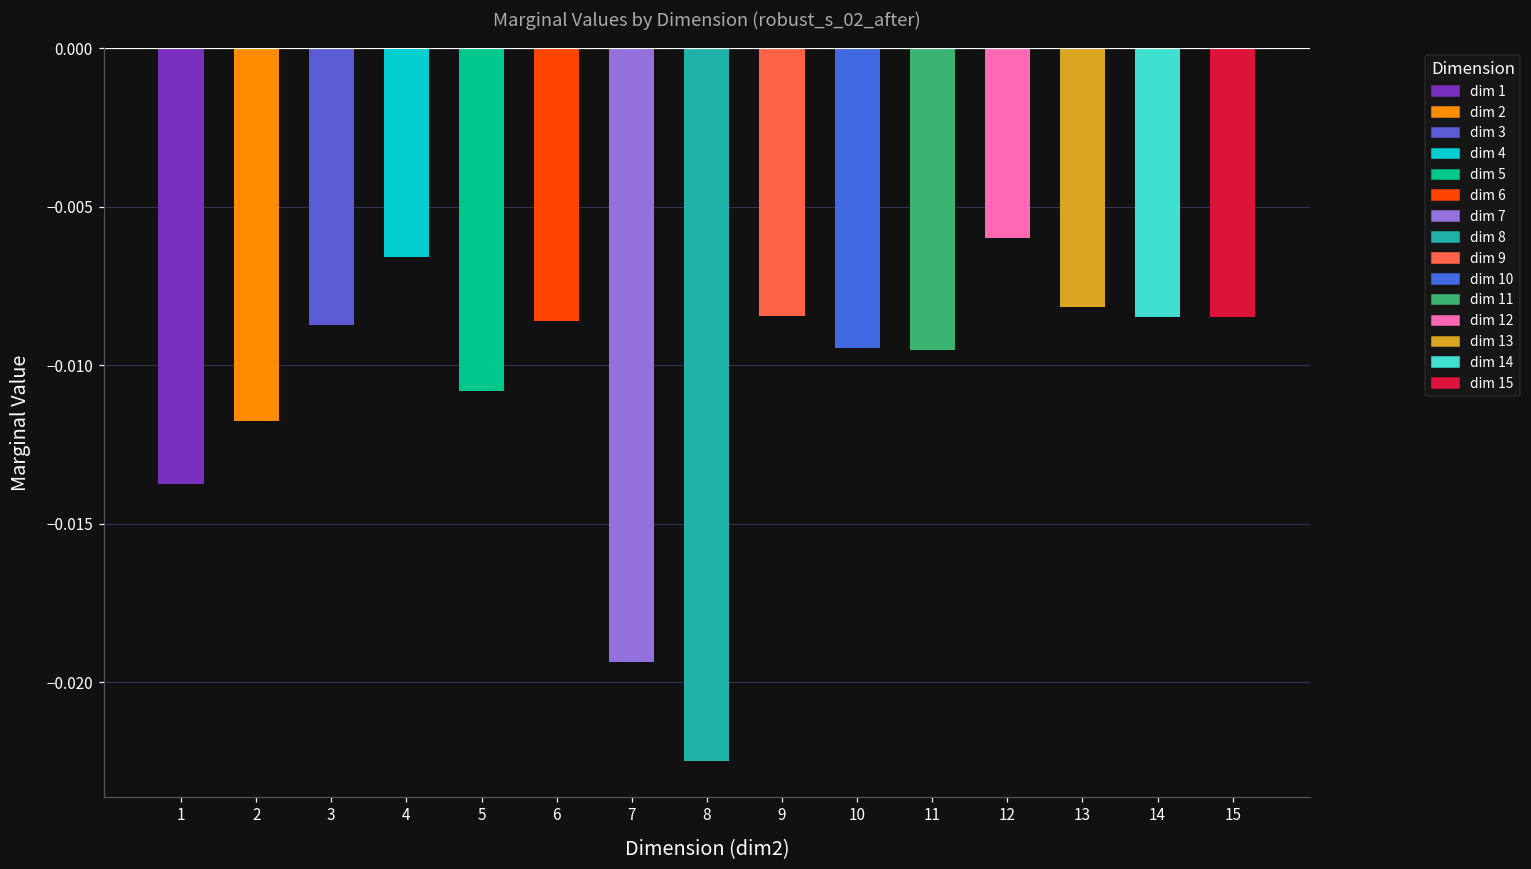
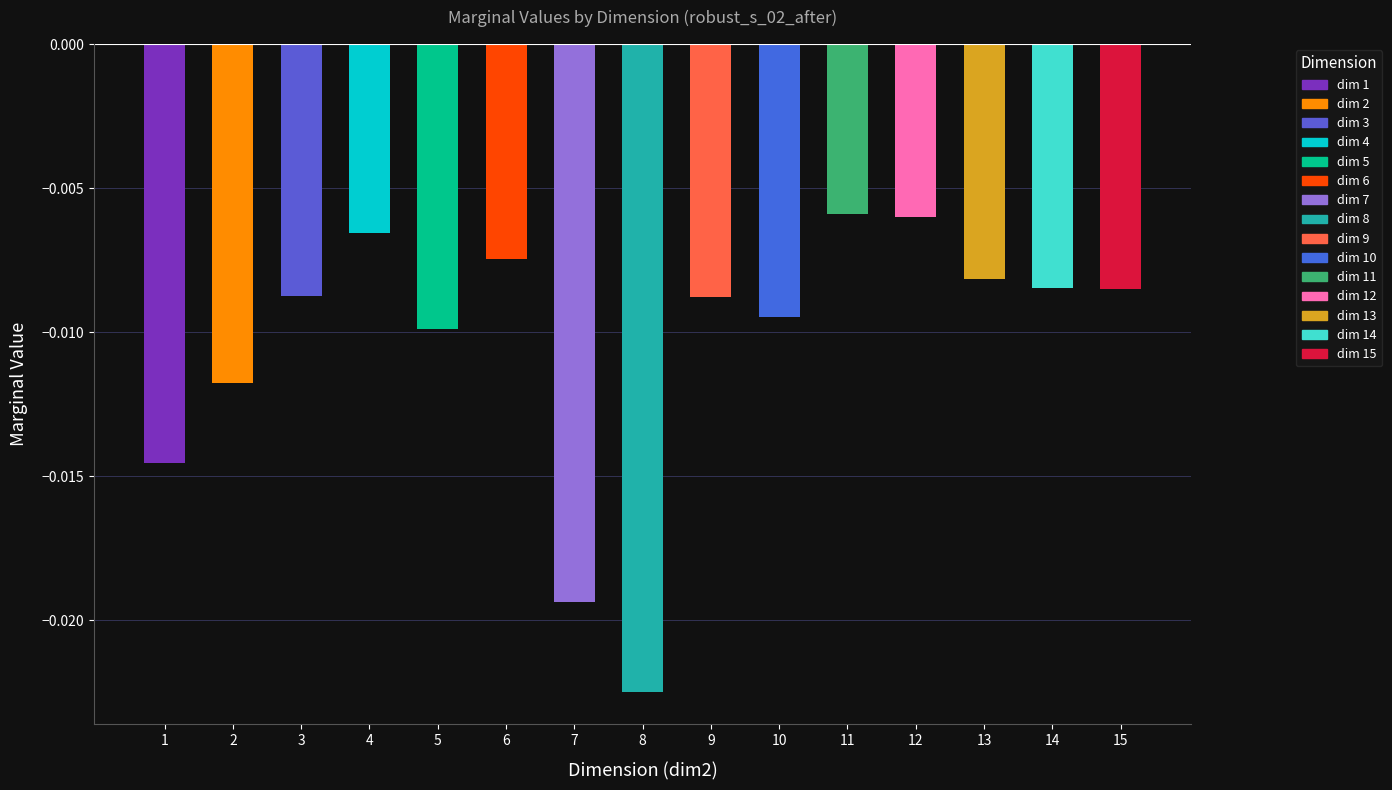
  {
-   "1": -0.0137,
+   "1": -0.0145,
    "2": -0.0118,
    "3": -0.0087,
    "4": -0.0066,
-   "5": -0.0108,
-   "6": -0.0086,
+   "5": -0.0099,
+   "6": -0.0075,
    "7": -0.0194,
    "8": -0.0225,
-   "9": -0.0084,
+   "9": -0.0088,
    "10": -0.0095,
-   "11": -0.0095,
+   "11": -0.0059,
    "12": -0.0060,
    "13": -0.0082,
    "14": -0.0085,
    "15": -0.0085
  }
